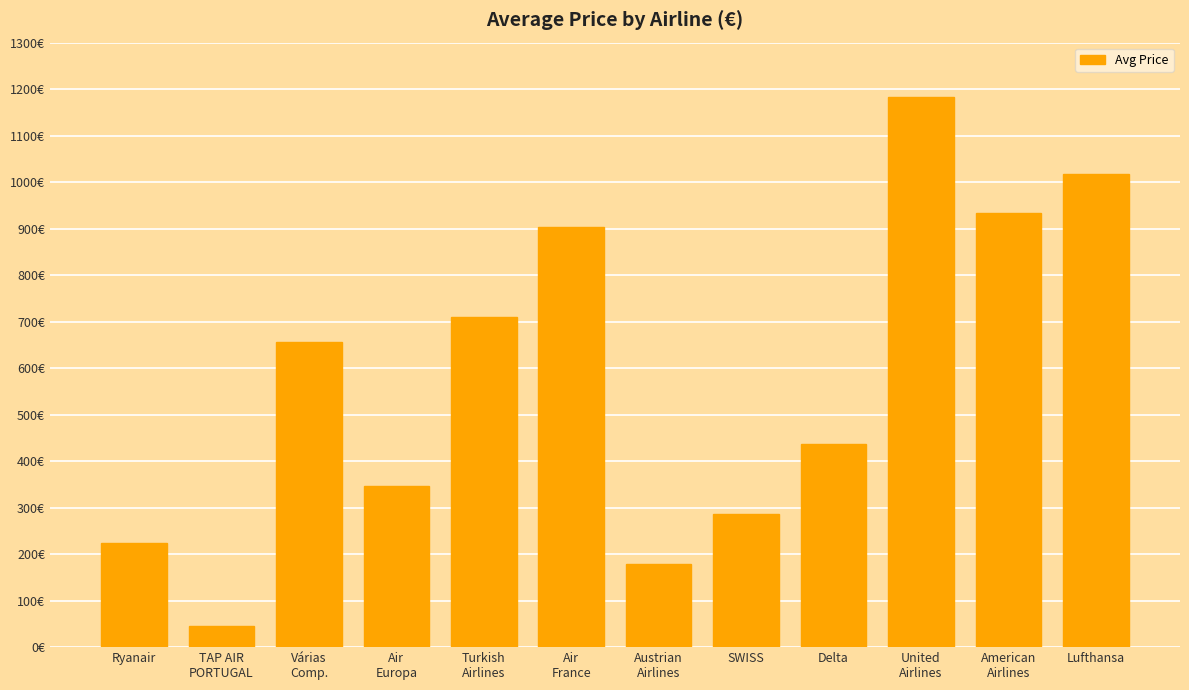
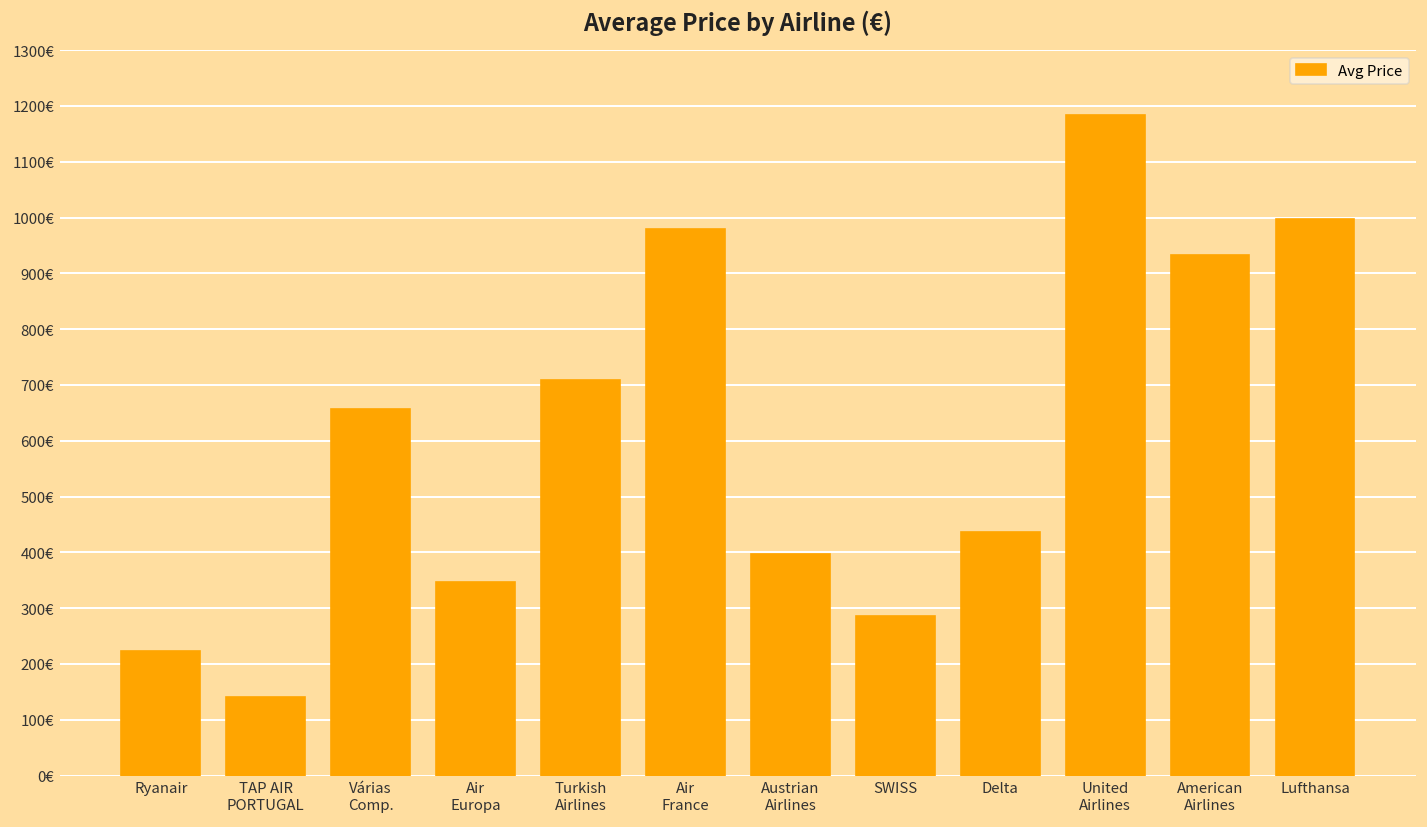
  {
    "Ryanair": "220€",
-   "TAP AIR PORTUGAL": "40€",
+   "TAP AIR PORTUGAL": "140€",
    "Várias Comp.": "660€",
    "Air Europa": "350€",
    "Turkish Airlines": "710€",
-   "Air France": "900€",
-   "Austrian Airlines": "180€",
+   "Air France": "980€",
+   "Austrian Airlines": "400€",
    "SWISS": "290€",
    "Delta": "440€",
    "United Airlines": "1180€",
    "American Airlines": "930€",
-   "Lufthansa": "1020€"
+   "Lufthansa": "1000€"
  }
